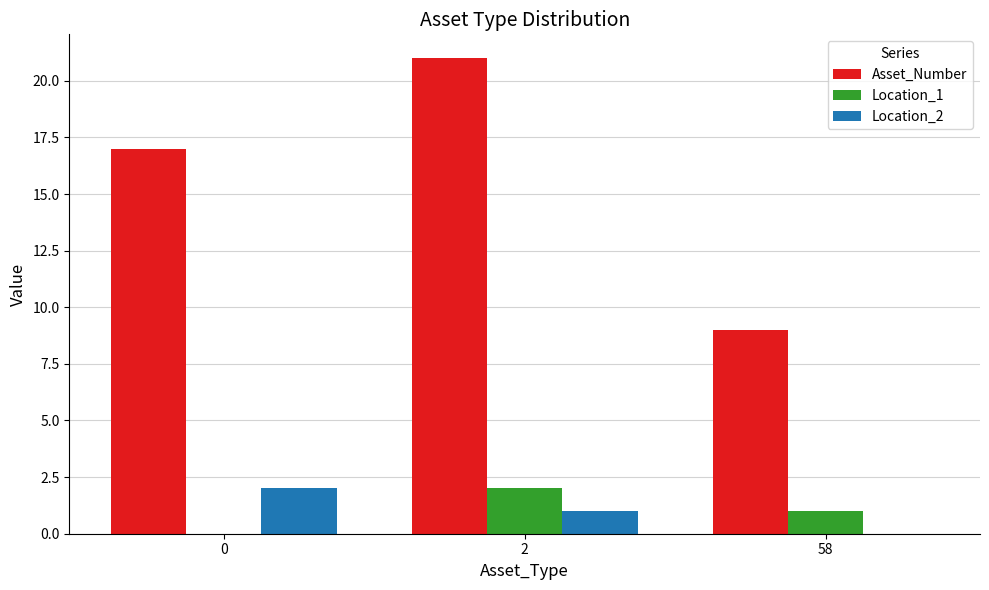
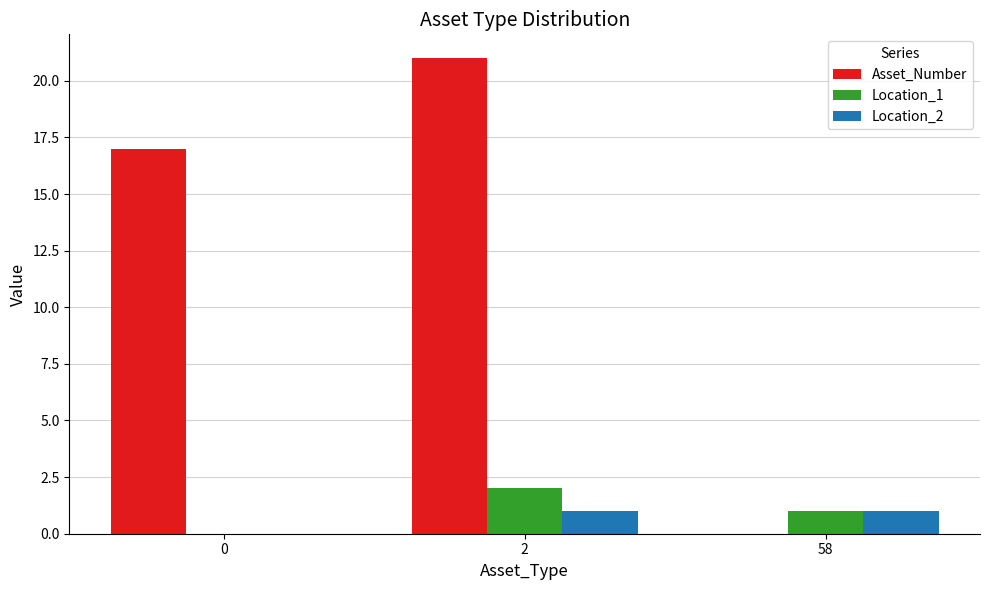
  {
    "Asset_Number": {
      "0": 17,
      "2": 21,
-     "58": 9
+     "58": 0
    },
    "Location_1": {
      "0": 0,
      "2": 2,
      "58": 1
    },
    "Location_2": {
-     "0": 2,
+     "0": 0,
      "2": 1,
-     "58": 0
+     "58": 1
    }
  }
